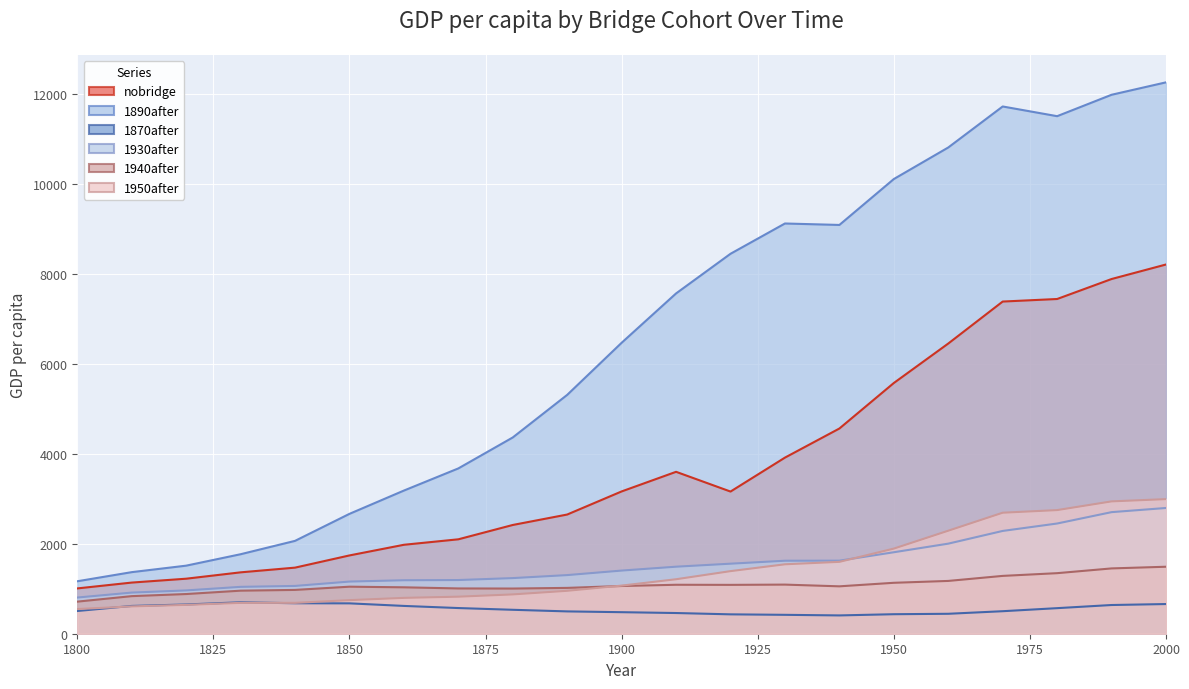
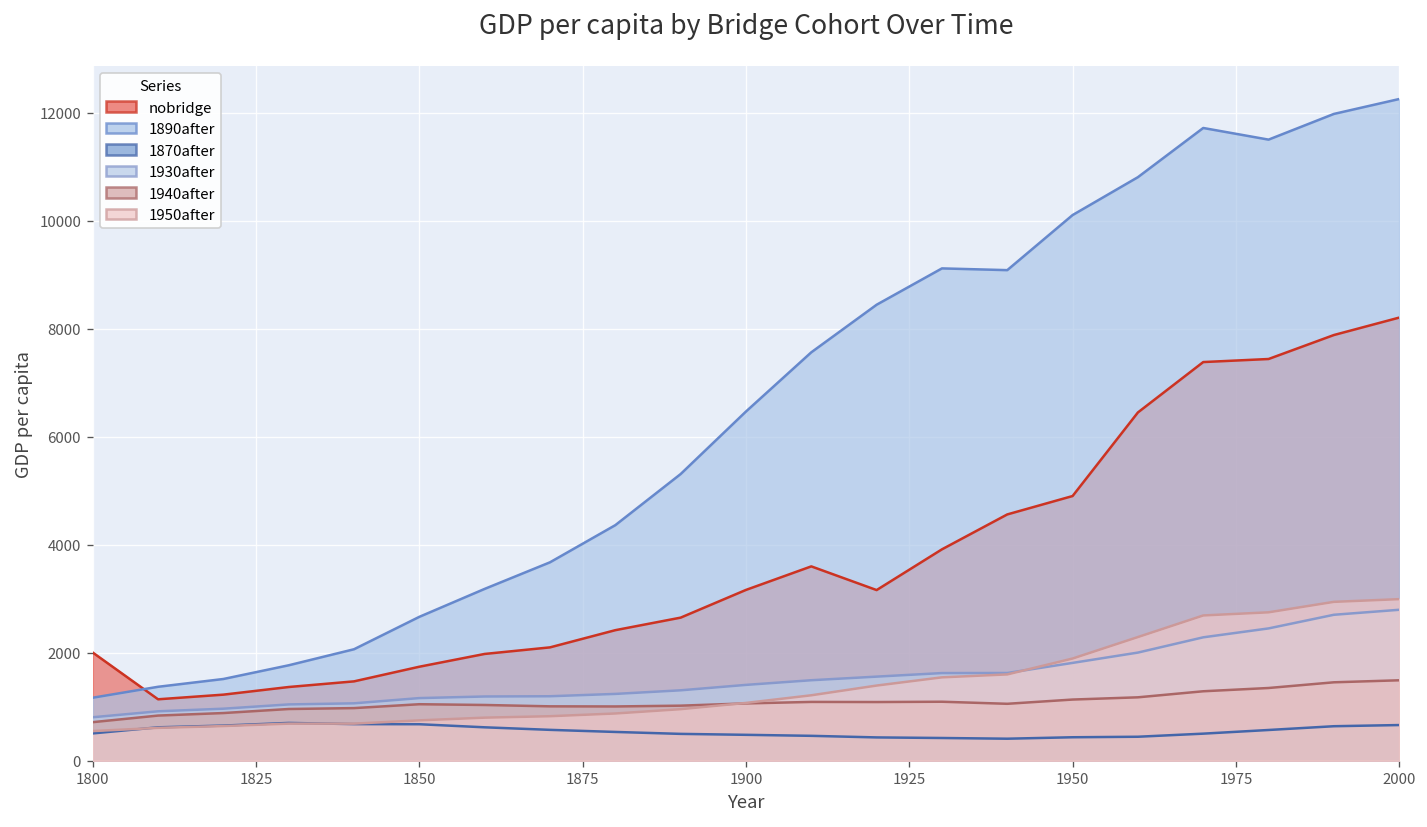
  {
    "nobridge": {
-     "1800": 1000,
+     "1800": 2000,
      "1850": 1700,
      "1900": 3200,
-     "1950": 5600,
+     "1950": 4900,
      "2000": 8200
    }
  }
